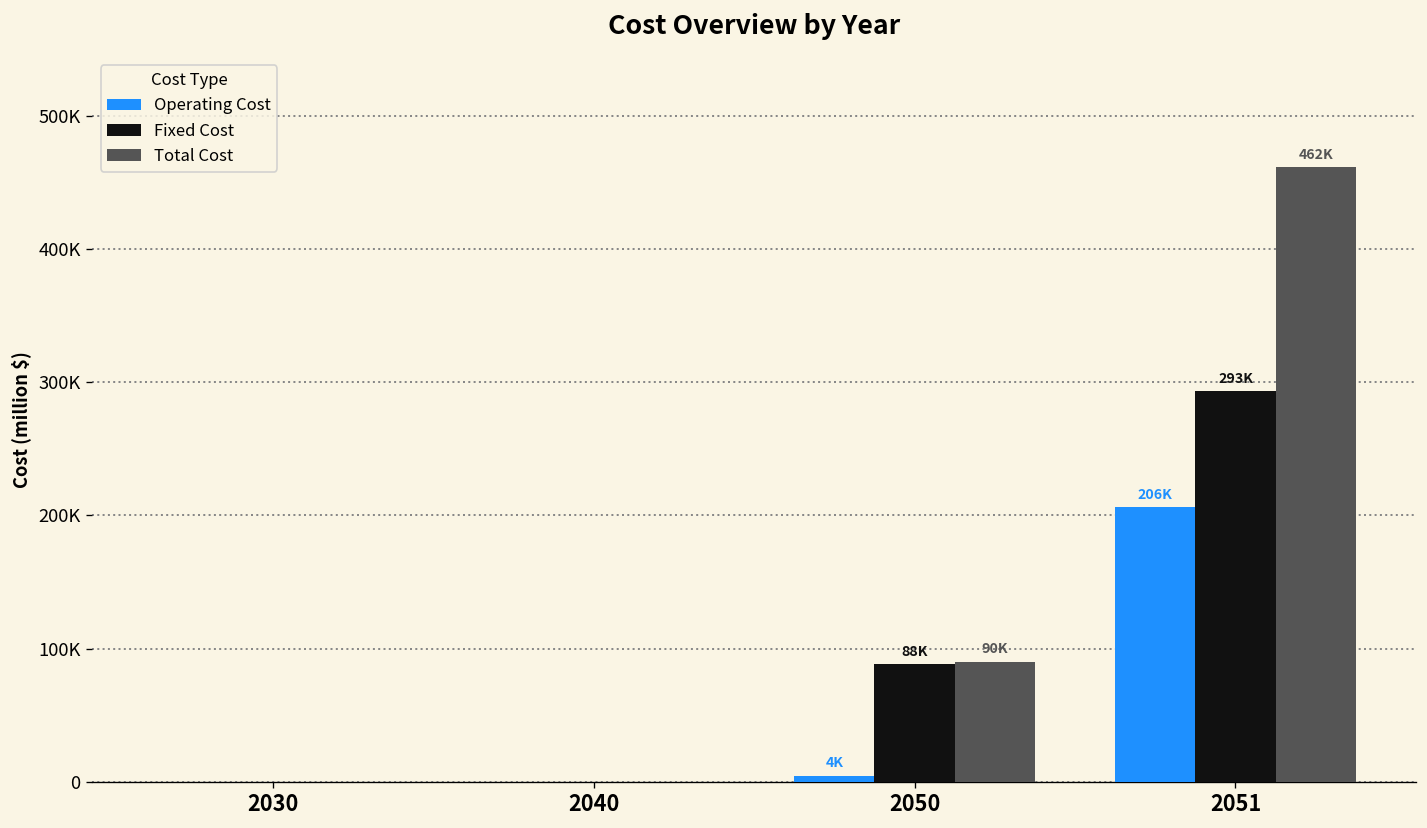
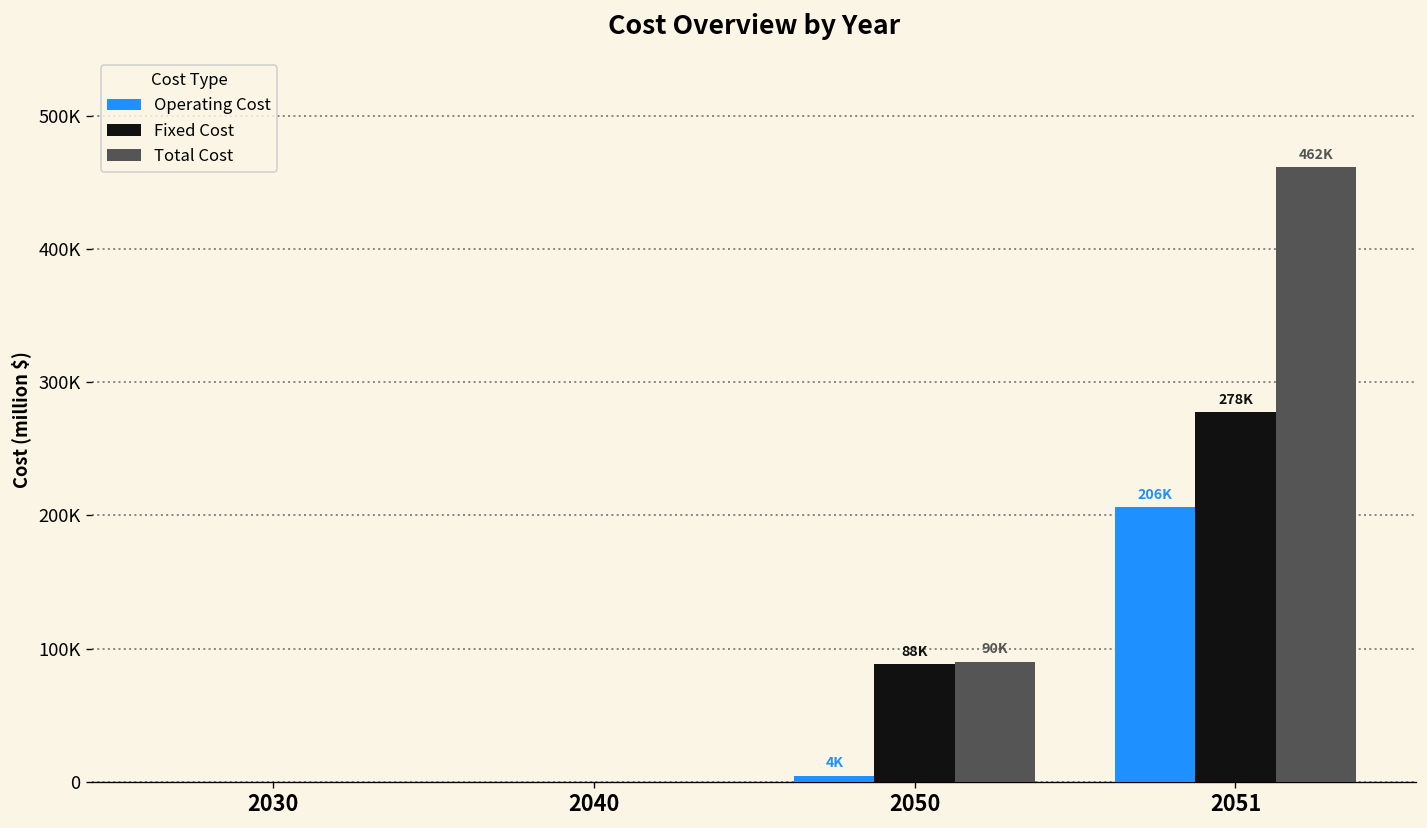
  {
    "Operating Cost": {
      "2050": "4K",
      "2051": "206K"
    },
    "Fixed Cost": {
      "2050": "88K",
-     "2051": "293K"
+     "2051": "278K"
    },
    "Total Cost": {
      "2050": "90K",
      "2051": "462K"
    }
  }
